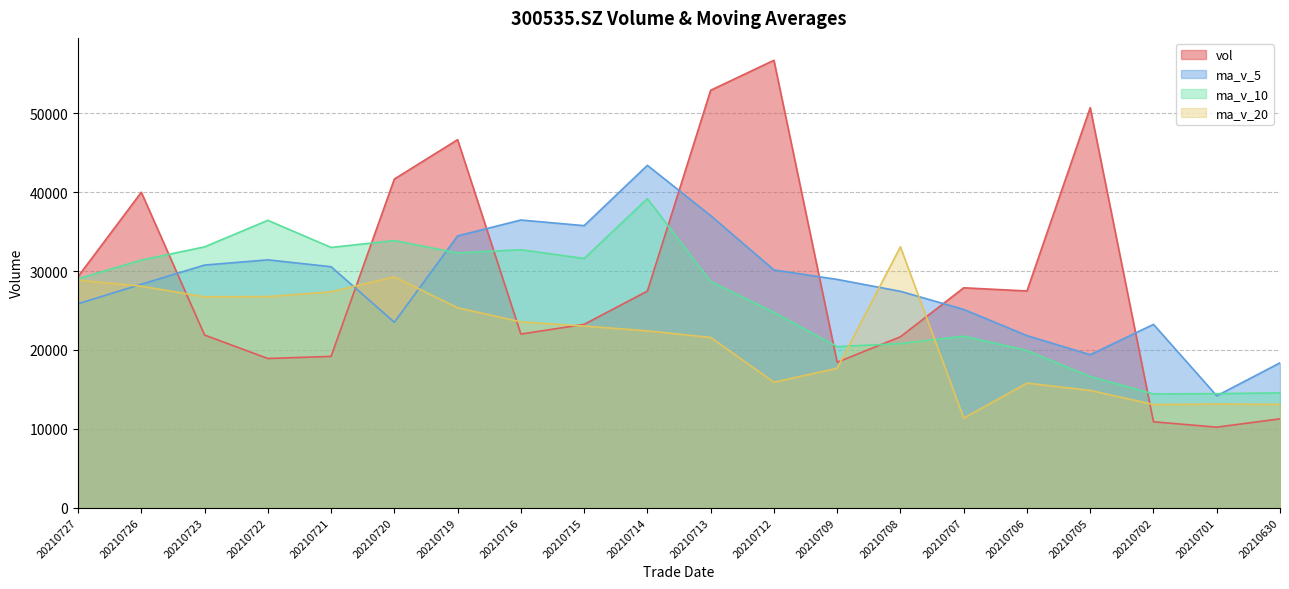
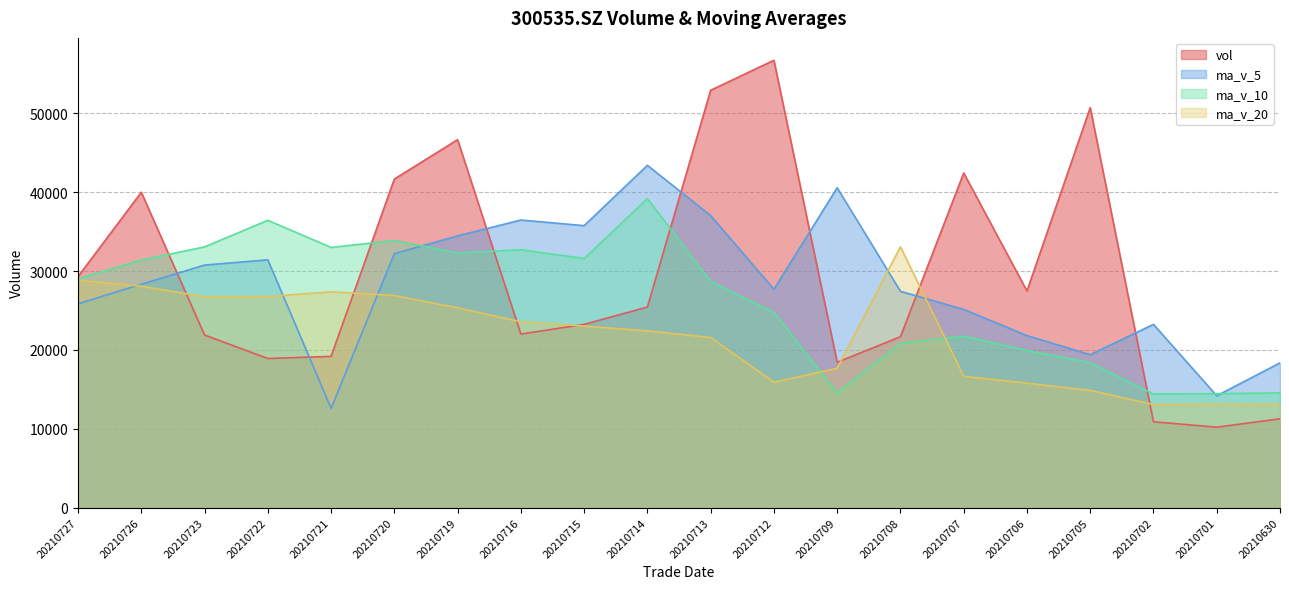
  {
    "vol": {
      "20210726": 40000,
      "20210723": 22000,
      "20210722": 19000,
      "20210721": 19000,
      "20210720": 42000,
      "20210719": 47000,
      "20210716": 22000,
-     "20210714": 27000,
+     "20210714": 25000,
      "20210713": 53000,
      "20210712": 57000,
      "20210709": 18000,
      "20210708": 22000,
-     "20210707": 28000,
+     "20210707": 42000,
      "20210706": 27000,
      "20210705": 51000,
      "20210702": 11000,
      "20210701": 10000,
      "20210630": 11000
    },
    "ma_v_5": {
      "20210727": 26000,
      "20210723": 31000,
      "20210722": 31000,
-     "20210721": 31000,
-     "20210720": 24000,
+     "20210721": 13000,
+     "20210720": 32000,
      "20210719": 34000,
      "20210716": 36000,
      "20210715": 36000,
      "20210714": 43000,
      "20210713": 37000,
-     "20210712": 30000,
-     "20210709": 29000,
+     "20210712": 28000,
+     "20210709": 41000,
      "20210708": 27000,
      "20210707": 25000,
      "20210706": 22000,
      "20210705": 19000,
      "20210702": 23000,
      "20210630": 18000
    },
    "ma_v_10": {
      "20210726": 31000,
      "20210723": 33000,
      "20210722": 36000,
      "20210721": 33000,
      "20210720": 34000,
      "20210719": 32000,
      "20210716": 33000,
      "20210715": 32000,
      "20210714": 39000,
      "20210713": 29000,
      "20210712": 25000,
-     "20210709": 20000,
+     "20210709": 15000,
      "20210708": 21000,
      "20210707": 22000,
      "20210706": 20000,
-     "20210705": 17000,
+     "20210705": 18000,
      "20210702": 14000,
      "20210630": 15000
    },
    "ma_v_20": {
      "20210723": 27000,
      "20210722": 27000,
      "20210721": 27000,
-     "20210720": 29000,
+     "20210720": 27000,
      "20210719": 25000,
      "20210716": 24000,
      "20210714": 22000,
      "20210713": 22000,
      "20210712": 16000,
      "20210709": 18000,
      "20210708": 33000,
-     "20210707": 11000,
+     "20210707": 17000,
      "20210706": 16000,
      "20210705": 15000,
      "20210702": 13000,
      "20210701": 13000,
      "20210630": 13000
    }
  }
